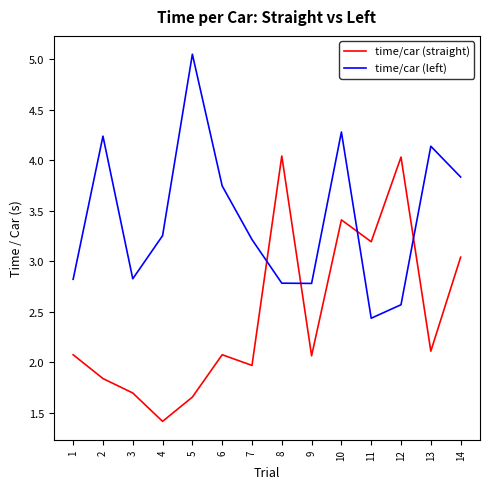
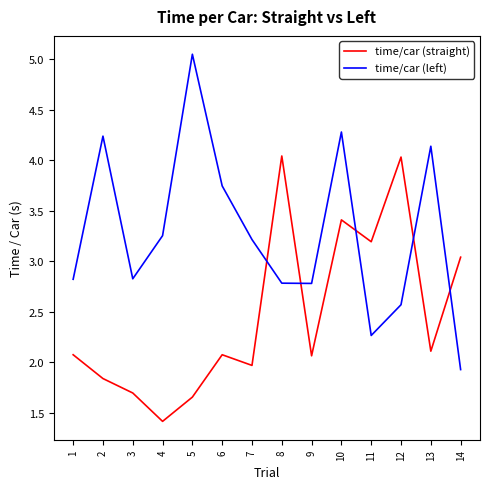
  {
    "time/car (straight)": {
      "1": 2.07,
      "2": 1.84,
      "3": 1.69,
      "4": 1.41,
      "5": 1.65,
      "6": 2.07,
      "7": 1.97,
      "8": 4.04,
      "9": 2.06,
      "10": 3.41,
      "11": 3.19,
      "12": 4.03,
      "13": 2.11,
      "14": 3.04
    },
    "time/car (left)": {
      "1": 2.82,
      "2": 4.24,
      "3": 2.83,
      "4": 3.25,
      "5": 5.05,
      "6": 3.75,
      "7": 3.22,
      "8": 2.78,
      "9": 2.78,
      "10": 4.28,
-     "11": 2.44,
+     "11": 2.26,
      "12": 2.57,
      "13": 4.14,
-     "14": 3.84
+     "14": 1.93
    }
  }
